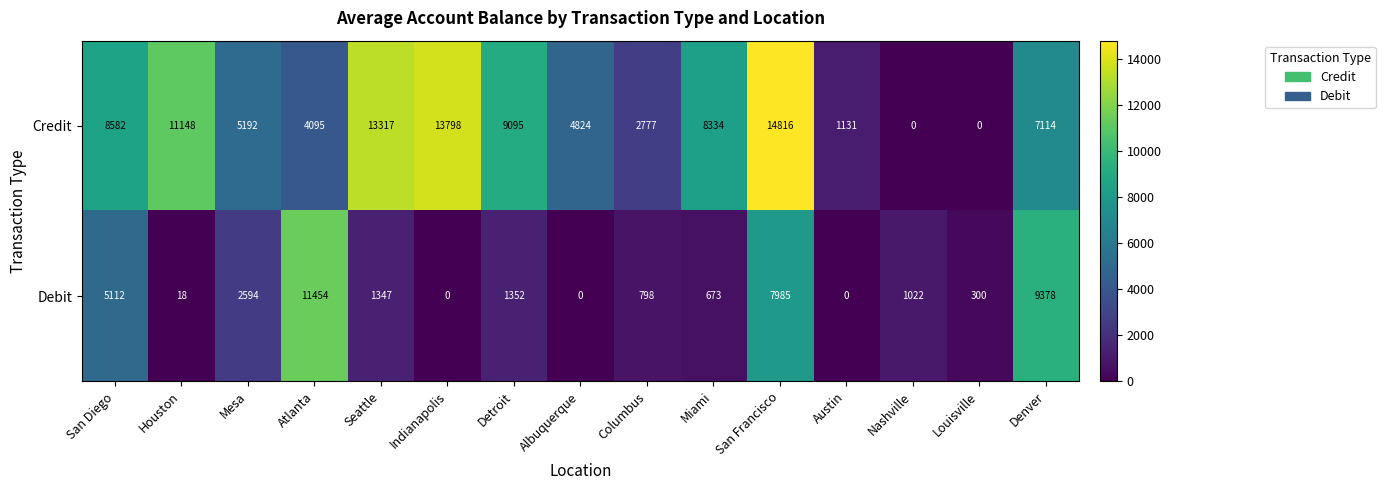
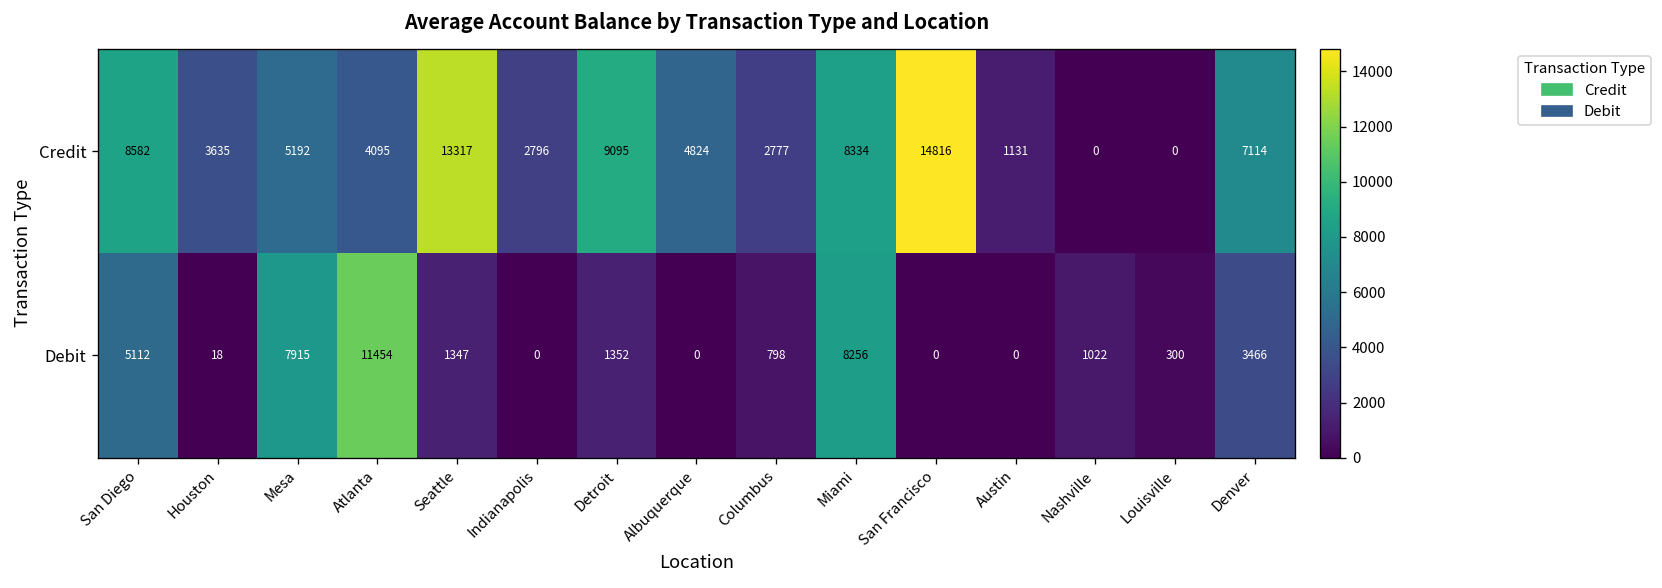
  {
    "Credit": {
      "San Diego": 8582,
-     "Houston": 11148,
+     "Houston": 3635,
      "Mesa": 5192,
      "Atlanta": 4095,
      "Seattle": 13317,
-     "Indianapolis": 13798,
+     "Indianapolis": 2796,
      "Detroit": 9095,
      "Albuquerque": 4824,
      "Columbus": 2777,
      "Miami": 8334,
      "San Francisco": 14816,
      "Austin": 1131,
      "Nashville": 0,
      "Louisville": 0,
      "Denver": 7114
    },
    "Debit": {
      "San Diego": 5112,
      "Houston": 18,
-     "Mesa": 2594,
+     "Mesa": 7915,
      "Atlanta": 11454,
      "Seattle": 1347,
      "Indianapolis": 0,
      "Detroit": 1352,
      "Albuquerque": 0,
      "Columbus": 798,
-     "Miami": 673,
-     "San Francisco": 7985,
+     "Miami": 8256,
+     "San Francisco": 0,
      "Austin": 0,
      "Nashville": 1022,
      "Louisville": 300,
-     "Denver": 9378
+     "Denver": 3466
    }
  }
